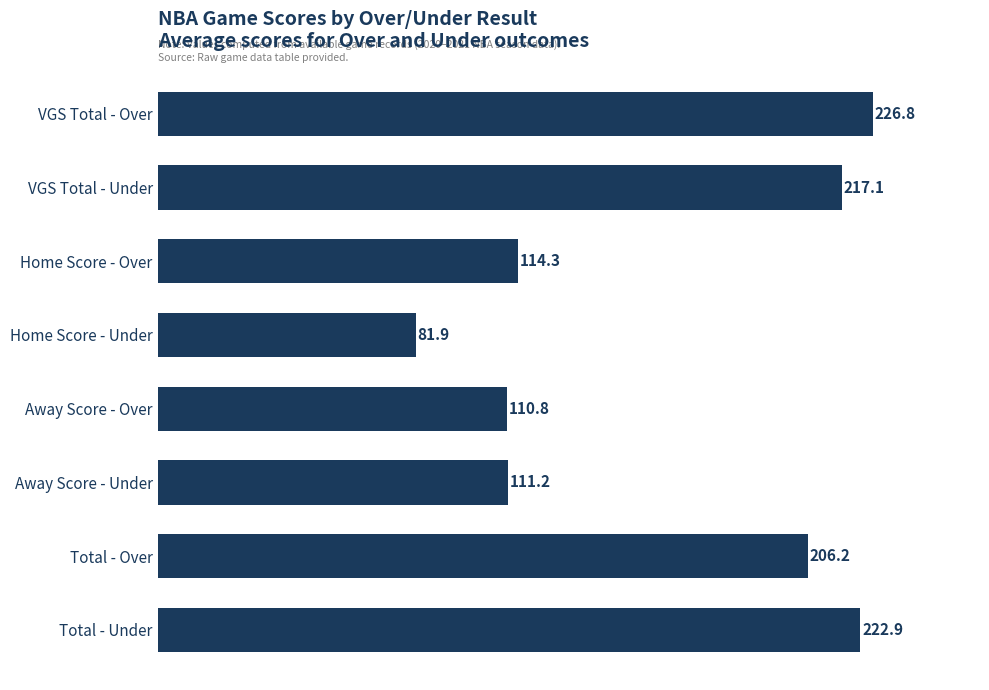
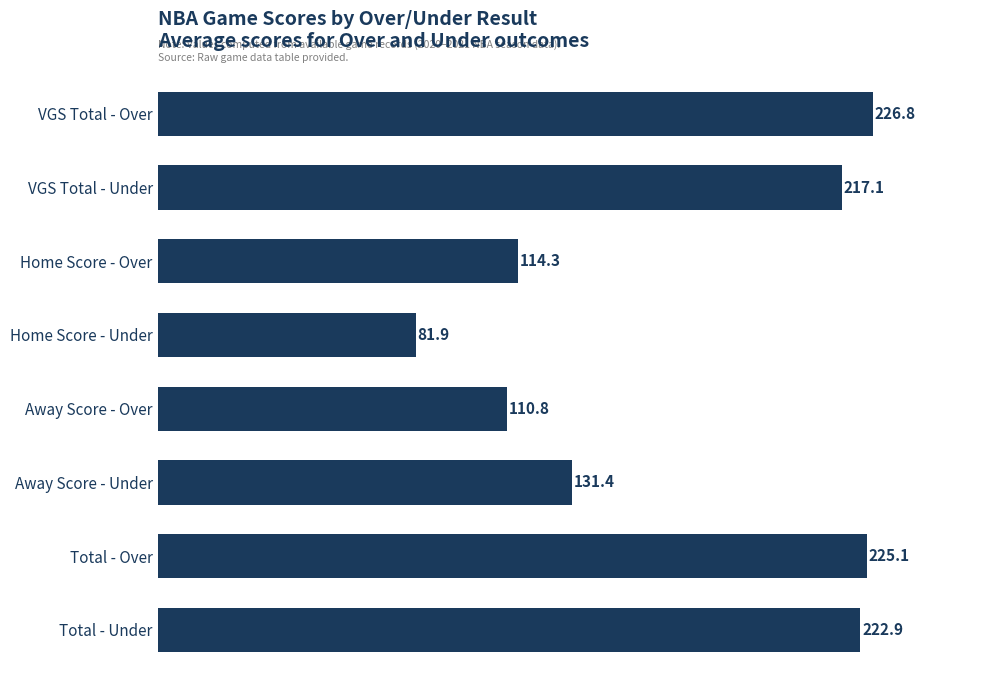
  {
    "VGS Total - Over": 226.8,
    "VGS Total - Under": 217.1,
    "Home Score - Over": 114.3,
    "Home Score - Under": 81.9,
    "Away Score - Over": 110.8,
-   "Away Score - Under": 111.2,
-   "Total - Over": 206.2,
+   "Away Score - Under": 131.4,
+   "Total - Over": 225.1,
    "Total - Under": 222.9
  }
